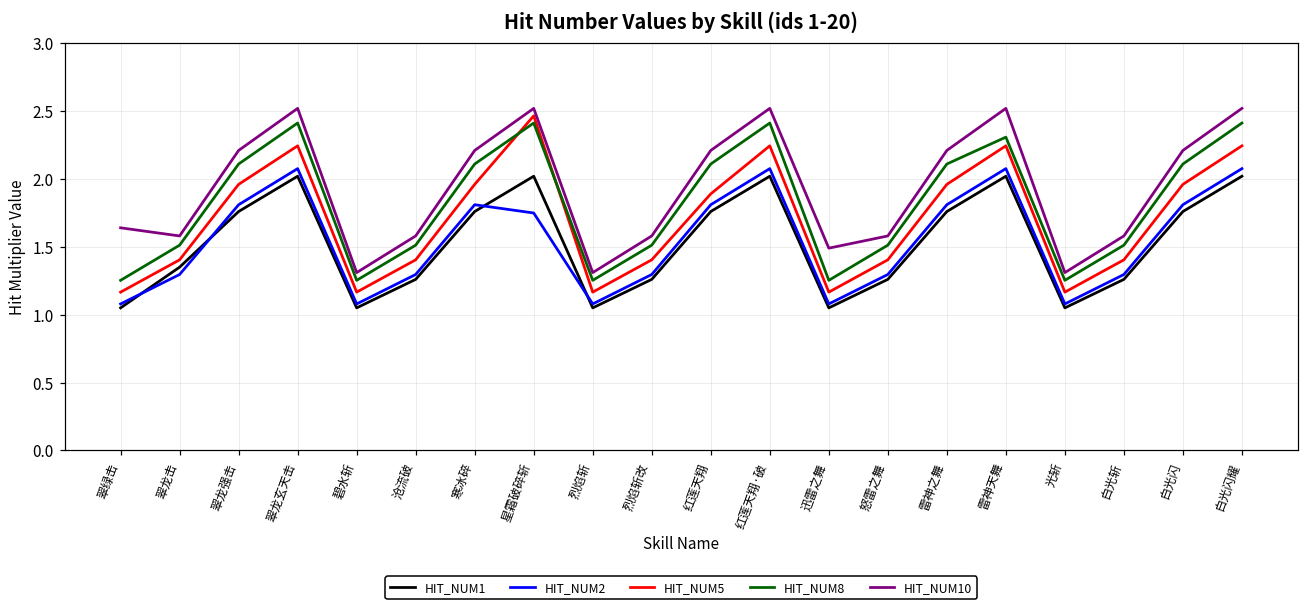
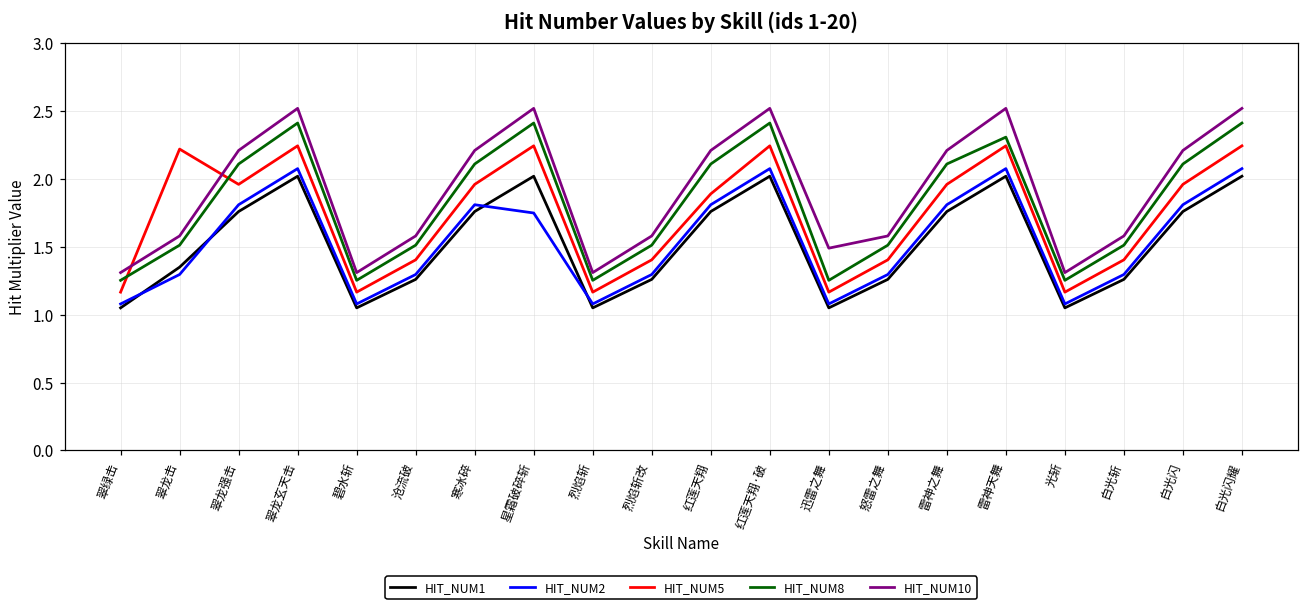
  {
    "HIT_NUM1": {
      "翠绿击": 1.05,
      "翠龙击": 1.35,
      "翠龙强击": 1.76,
      "翠龙玄天击": 2.02,
      "碧水斩": 1.05,
      "沧流破": 1.26,
      "寒冰碎": 1.76,
      "星霜破碎斩": 2.02,
      "烈焰斩": 1.05,
      "烈焰斩改": 1.26,
      "红莲天翔": 1.76,
      "红莲天翔·破": 2.02,
      "迅雷之舞": 1.05,
      "怒雷之舞": 1.26,
      "雷神之舞": 1.76,
      "雷神天舞": 2.02,
      "光斩": 1.05,
      "白光斩": 1.26,
      "白光闪": 1.76,
      "白光闪耀": 2.02
    },
    "HIT_NUM2": {
      "翠绿击": 1.08,
      "翠龙击": 1.30,
      "翠龙强击": 1.81,
      "翠龙玄天击": 2.08,
      "碧水斩": 1.08,
      "沧流破": 1.30,
      "寒冰碎": 1.81,
      "星霜破碎斩": 1.75,
      "烈焰斩": 1.08,
      "烈焰斩改": 1.30,
      "红莲天翔": 1.81,
      "红莲天翔·破": 2.08,
      "迅雷之舞": 1.08,
      "怒雷之舞": 1.30,
      "雷神之舞": 1.81,
      "雷神天舞": 2.08,
      "光斩": 1.08,
      "白光斩": 1.30,
      "白光闪": 1.81,
      "白光闪耀": 2.08
    },
    "HIT_NUM5": {
      "翠绿击": 1.17,
-     "翠龙击": 1.40,
+     "翠龙击": 2.22,
      "翠龙强击": 1.96,
      "翠龙玄天击": 2.24,
      "碧水斩": 1.17,
      "沧流破": 1.40,
      "寒冰碎": 1.96,
-     "星霜破碎斩": 2.47,
+     "星霜破碎斩": 2.24,
      "烈焰斩": 1.17,
      "烈焰斩改": 1.40,
      "红莲天翔": 1.89,
      "红莲天翔·破": 2.24,
      "迅雷之舞": 1.17,
      "怒雷之舞": 1.40,
      "雷神之舞": 1.96,
      "雷神天舞": 2.24,
      "光斩": 1.17,
      "白光斩": 1.40,
      "白光闪": 1.96,
      "白光闪耀": 2.24
    },
    "HIT_NUM8": {
      "翠绿击": 1.25,
      "翠龙击": 1.51,
      "翠龙强击": 2.11,
      "翠龙玄天击": 2.41,
      "碧水斩": 1.25,
      "沧流破": 1.51,
      "寒冰碎": 2.11,
      "星霜破碎斩": 2.41,
      "烈焰斩": 1.25,
      "烈焰斩改": 1.51,
      "红莲天翔": 2.11,
      "红莲天翔·破": 2.41,
      "迅雷之舞": 1.25,
      "怒雷之舞": 1.51,
      "雷神之舞": 2.11,
      "雷神天舞": 2.31,
      "光斩": 1.25,
      "白光斩": 1.51,
      "白光闪": 2.11,
      "白光闪耀": 2.41
    },
    "HIT_NUM10": {
-     "翠绿击": 1.64,
+     "翠绿击": 1.31,
      "翠龙击": 1.58,
      "翠龙强击": 2.21,
      "翠龙玄天击": 2.52,
      "碧水斩": 1.31,
      "沧流破": 1.58,
      "寒冰碎": 2.21,
      "星霜破碎斩": 2.52,
      "烈焰斩": 1.31,
      "烈焰斩改": 1.58,
      "红莲天翔": 2.21,
      "红莲天翔·破": 2.52,
      "迅雷之舞": 1.49,
      "怒雷之舞": 1.58,
      "雷神之舞": 2.21,
      "雷神天舞": 2.52,
      "光斩": 1.31,
      "白光斩": 1.58,
      "白光闪": 2.21,
      "白光闪耀": 2.52
    }
  }
